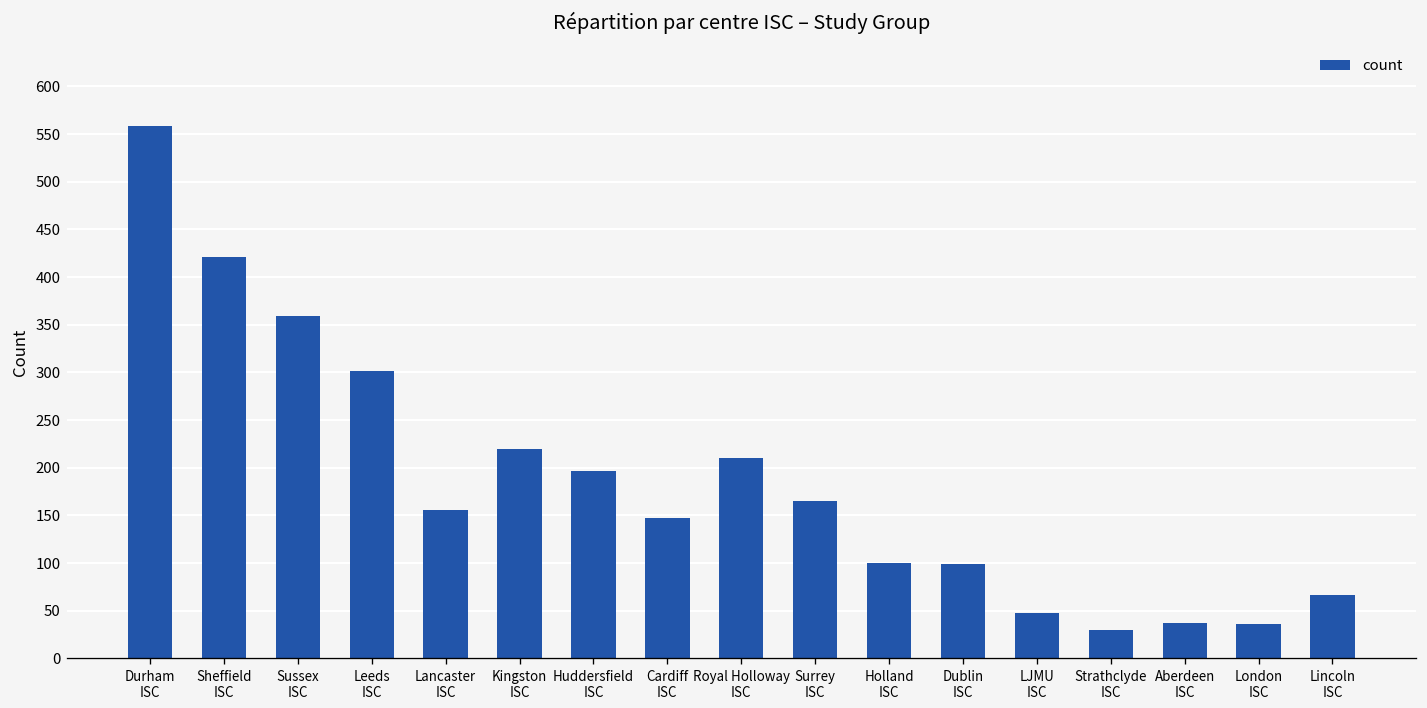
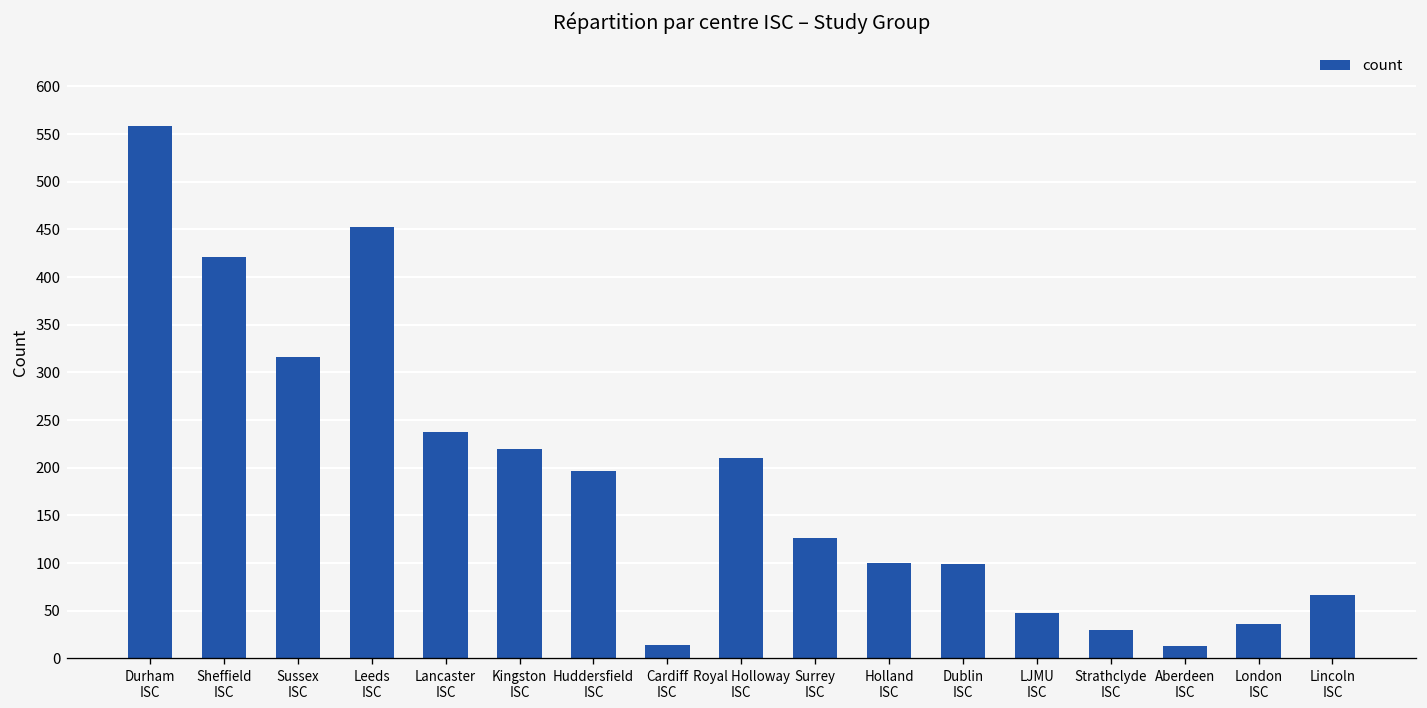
  {
    "Durham ISC": 560,
    "Sheffield ISC": 420,
-   "Sussex ISC": 360,
-   "Leeds ISC": 300,
-   "Lancaster ISC": 160,
+   "Sussex ISC": 320,
+   "Leeds ISC": 450,
+   "Lancaster ISC": 240,
    "Kingston ISC": 220,
    "Huddersfield ISC": 200,
-   "Cardiff ISC": 150,
+   "Cardiff ISC": 10,
    "Royal Holloway ISC": 210,
-   "Surrey ISC": 170,
+   "Surrey ISC": 130,
    "Holland ISC": 100,
    "Dublin ISC": 100,
    "LJMU ISC": 50,
    "Strathclyde ISC": 30,
-   "Aberdeen ISC": 40,
+   "Aberdeen ISC": 10,
    "London ISC": 40,
    "Lincoln ISC": 70
  }
